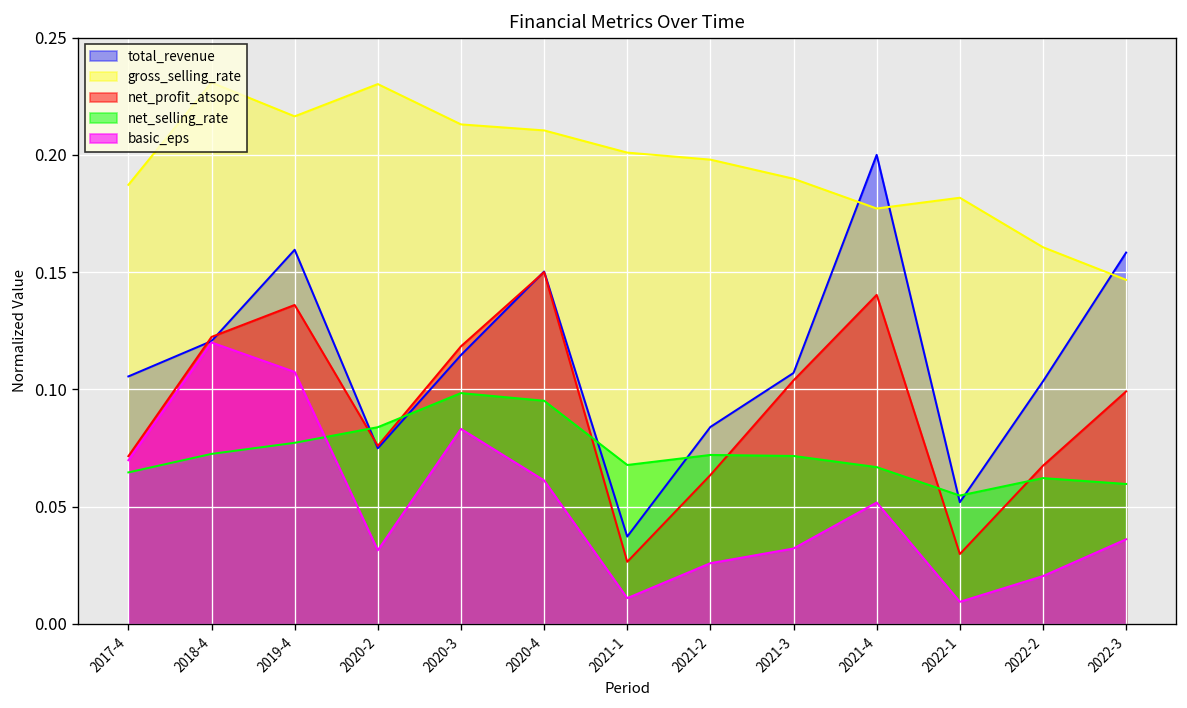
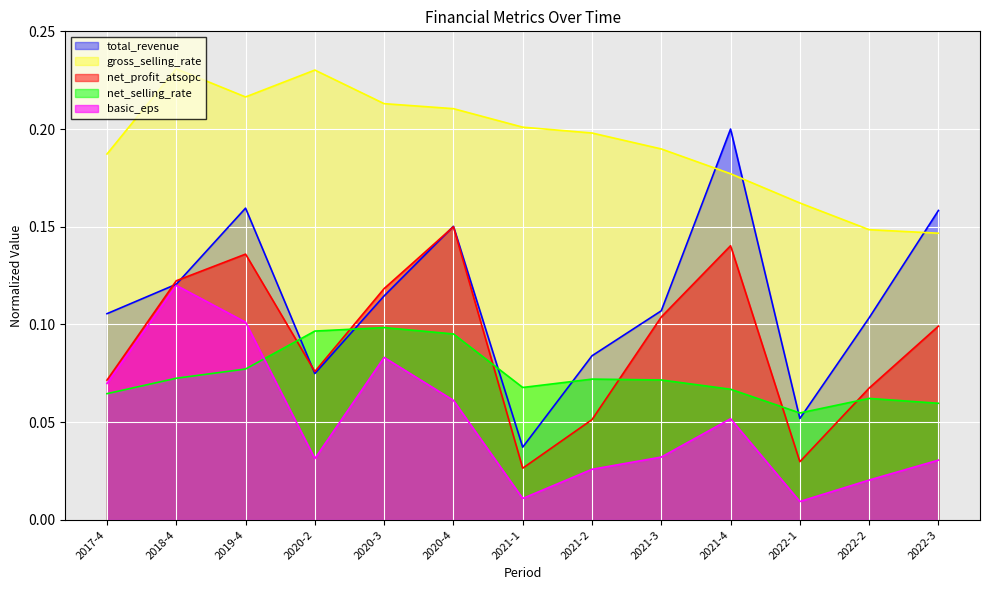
  {
    "total_revenue": {
      "2017-4": 0.106,
      "2019-4": 0.160,
      "2020-3": 0.115,
      "2021-1": 0.037,
      "2021-2": 0.084,
      "2021-3": 0.107,
      "2021-4": 0.200,
      "2022-1": 0.052,
      "2022-2": 0.103,
      "2022-3": 0.158
    },
    "gross_selling_rate": {
      "2017-4": 0.187,
      "2019-4": 0.216,
      "2020-2": 0.230,
      "2020-3": 0.213,
      "2020-4": 0.210,
      "2021-1": 0.201,
      "2021-2": 0.198,
      "2021-3": 0.190,
      "2021-4": 0.177,
-     "2022-1": 0.182,
-     "2022-2": 0.161,
+     "2022-1": 0.162,
+     "2022-2": 0.149,
      "2022-3": 0.147
    },
    "net_profit_atsopc": {
      "2017-4": 0.072,
      "2018-4": 0.122,
      "2019-4": 0.136,
      "2020-3": 0.118,
      "2021-1": 0.026,
-     "2021-2": 0.063,
+     "2021-2": 0.051,
      "2021-3": 0.104,
      "2021-4": 0.140,
      "2022-1": 0.030,
      "2022-2": 0.067,
      "2022-3": 0.099
    },
    "net_selling_rate": {
      "2017-4": 0.065,
      "2018-4": 0.072,
      "2019-4": 0.077,
-     "2020-2": 0.084,
+     "2020-2": 0.097,
      "2020-3": 0.098,
      "2020-4": 0.095,
      "2021-1": 0.068,
      "2021-2": 0.072,
      "2021-3": 0.072,
      "2021-4": 0.067,
      "2022-1": 0.055,
      "2022-2": 0.062,
      "2022-3": 0.060
    },
    "basic_eps": {
      "2017-4": 0.070,
-     "2019-4": 0.107,
+     "2019-4": 0.101,
      "2020-2": 0.031,
      "2020-3": 0.083,
      "2020-4": 0.061,
      "2021-1": 0.011,
      "2021-2": 0.026,
      "2021-3": 0.032,
      "2021-4": 0.052,
      "2022-1": 0.009,
      "2022-2": 0.020,
-     "2022-3": 0.036
+     "2022-3": 0.031
    }
  }
